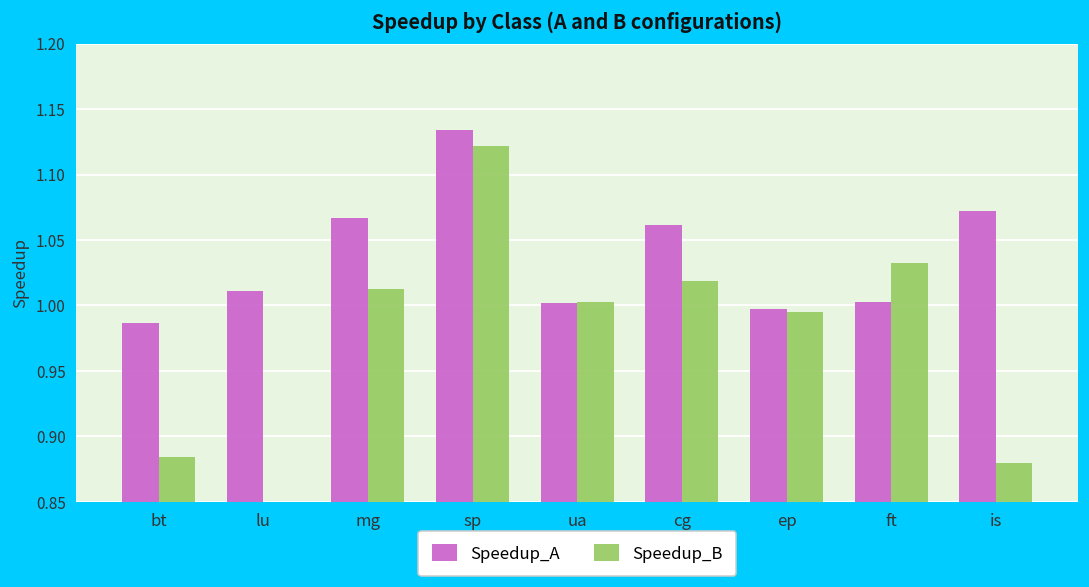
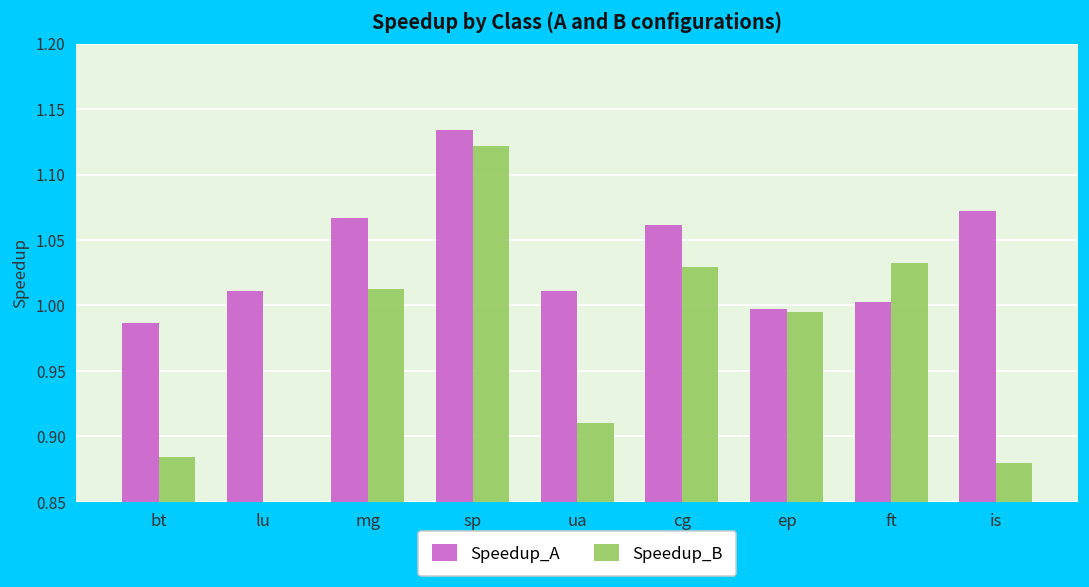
  {
    "Speedup_A": {
      "bt": 0.986,
      "lu": 1.011,
      "mg": 1.067,
      "sp": 1.134,
-     "ua": 1.002,
+     "ua": 1.011,
      "cg": 1.062,
      "ep": 0.997,
      "ft": 1.003,
      "is": 1.073
    },
    "Speedup_B": {
      "bt": 0.884,
      "lu": 0.850,
      "mg": 1.013,
      "sp": 1.122,
-     "ua": 1.003,
-     "cg": 1.019,
+     "ua": 0.910,
+     "cg": 1.030,
      "ep": 0.995,
      "ft": 1.033,
      "is": 0.880
    }
  }
